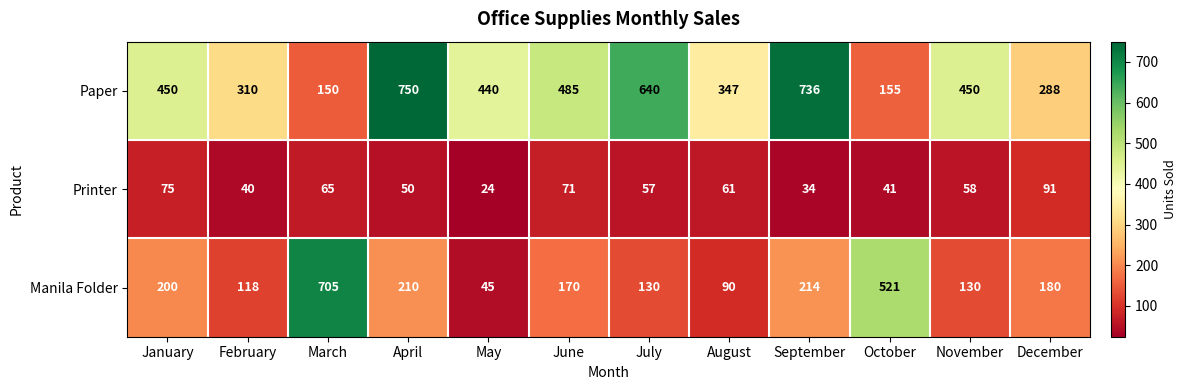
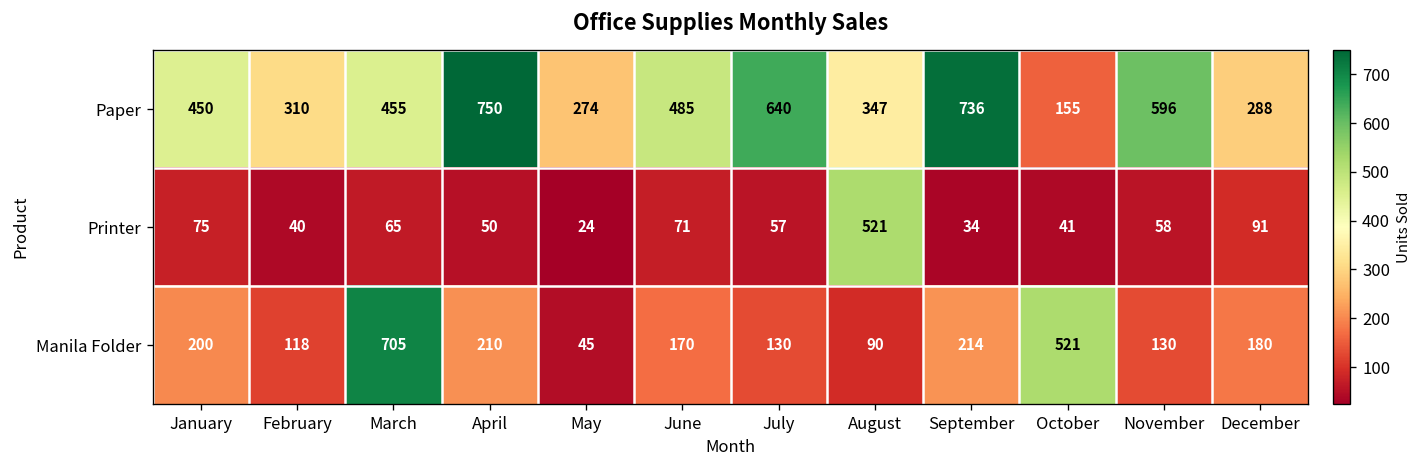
  {
    "Paper": {
      "January": 450,
      "February": 310,
-     "March": 150,
+     "March": 455,
      "April": 750,
-     "May": 440,
+     "May": 274,
      "June": 485,
      "July": 640,
      "August": 347,
      "September": 736,
      "October": 155,
-     "November": 450,
+     "November": 596,
      "December": 288
    },
    "Printer": {
      "January": 75,
      "February": 40,
      "March": 65,
      "April": 50,
      "May": 24,
      "June": 71,
      "July": 57,
-     "August": 61,
+     "August": 521,
      "September": 34,
      "October": 41,
      "November": 58,
      "December": 91
    },
    "Manila Folder": {
      "January": 200,
      "February": 118,
      "March": 705,
      "April": 210,
      "May": 45,
      "June": 170,
      "July": 130,
      "August": 90,
      "September": 214,
      "October": 521,
      "November": 130,
      "December": 180
    }
  }
